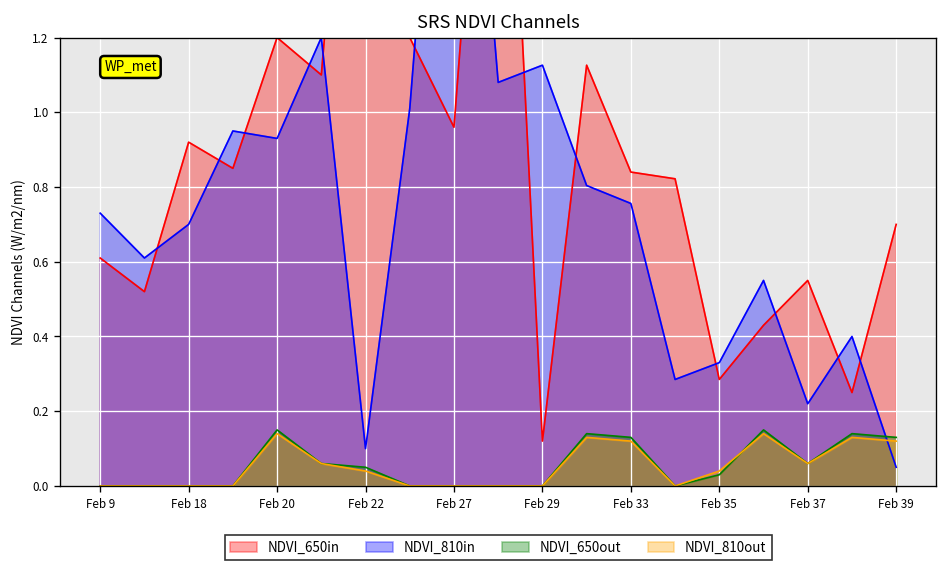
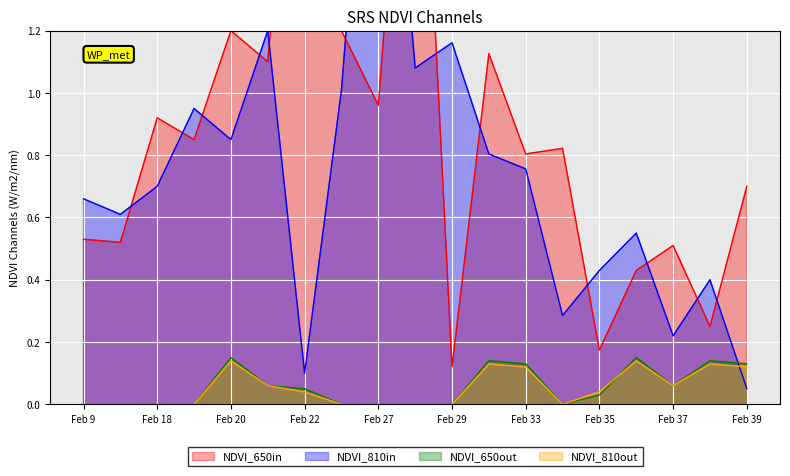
  {
    "NDVI_650in": {
-     "Feb 9": 0.61,
+     "Feb 9": 0.53,
      "Feb 18": 0.92,
      "Feb 20": 1.20,
      "Feb 27": 0.96,
      "Feb 29": 0.12,
-     "Feb 33": 0.84,
-     "Feb 35": 0.29,
-     "Feb 37": 0.55,
+     "Feb 33": 0.80,
+     "Feb 35": 0.17,
+     "Feb 37": 0.51,
      "Feb 39": 0.70
    },
    "NDVI_810in": {
-     "Feb 9": 0.73,
+     "Feb 9": 0.66,
      "Feb 18": 0.70,
-     "Feb 20": 0.93,
+     "Feb 20": 0.85,
      "Feb 22": 0.10,
-     "Feb 29": 1.13,
+     "Feb 29": 1.16,
      "Feb 33": 0.76,
-     "Feb 35": 0.33,
+     "Feb 35": 0.43,
      "Feb 37": 0.22,
      "Feb 39": 0.05
    },
    "NDVI_650out": {
      "Feb 20": 0.15,
      "Feb 22": 0.05,
      "Feb 33": 0.13,
      "Feb 35": 0.03,
      "Feb 39": 0.13
    },
    "NDVI_810out": {
      "Feb 20": 0.14,
      "Feb 22": 0.04,
      "Feb 33": 0.12,
      "Feb 35": 0.04,
      "Feb 39": 0.12
    }
  }
